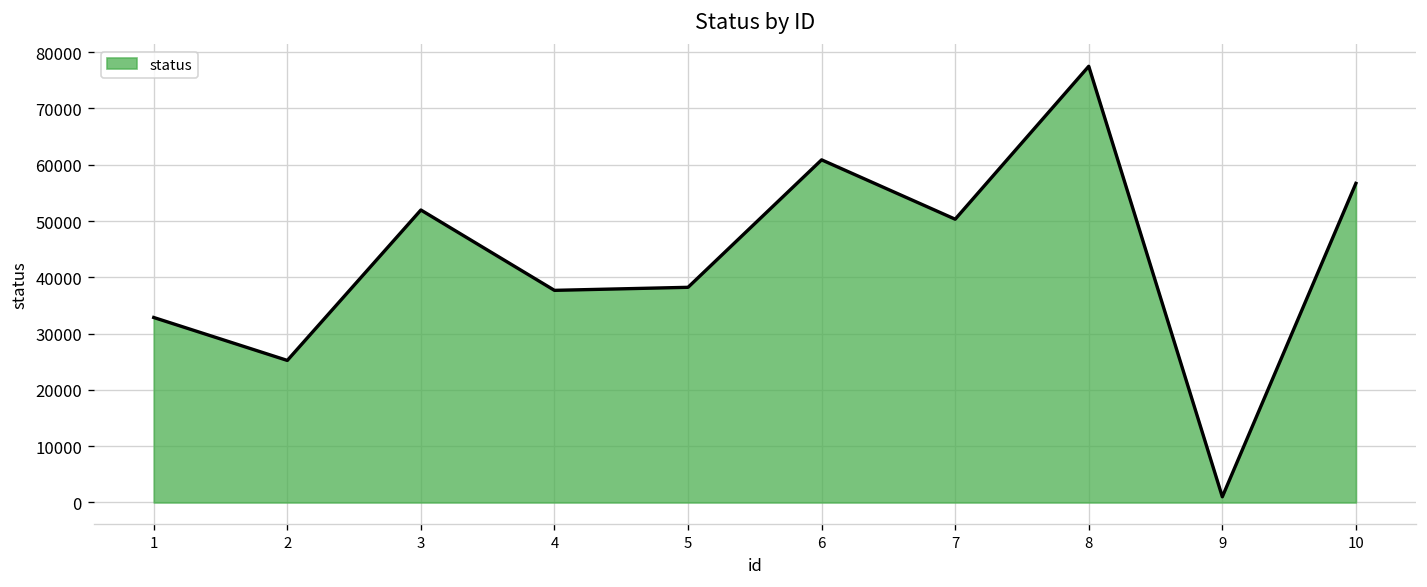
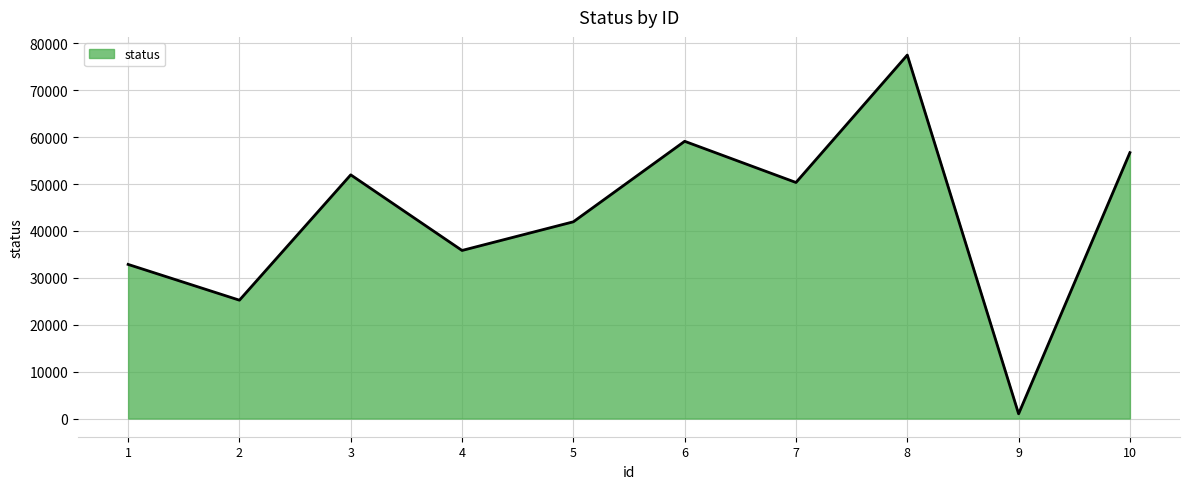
  {
    "1": 33000,
    "2": 25000,
    "3": 52000,
-   "4": 38000,
-   "5": 38000,
-   "6": 61000,
+   "4": 36000,
+   "5": 42000,
+   "6": 59000,
    "7": 50000,
    "8": 77000,
    "9": 1000,
    "10": 57000
  }
